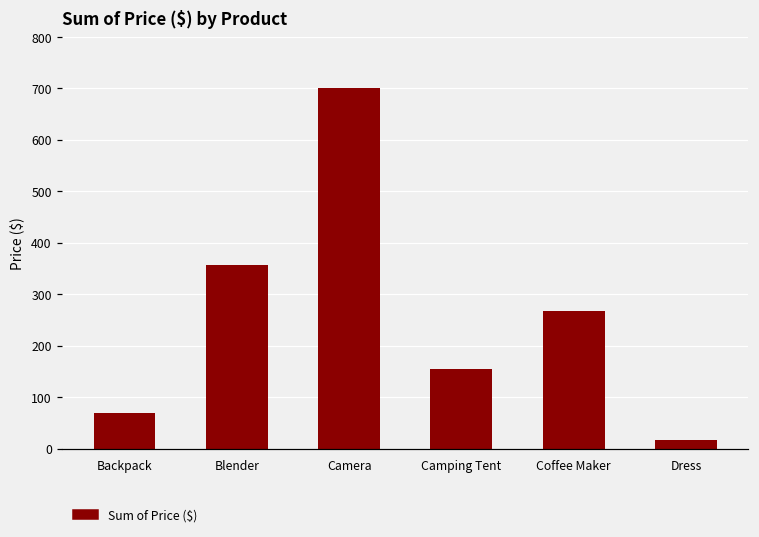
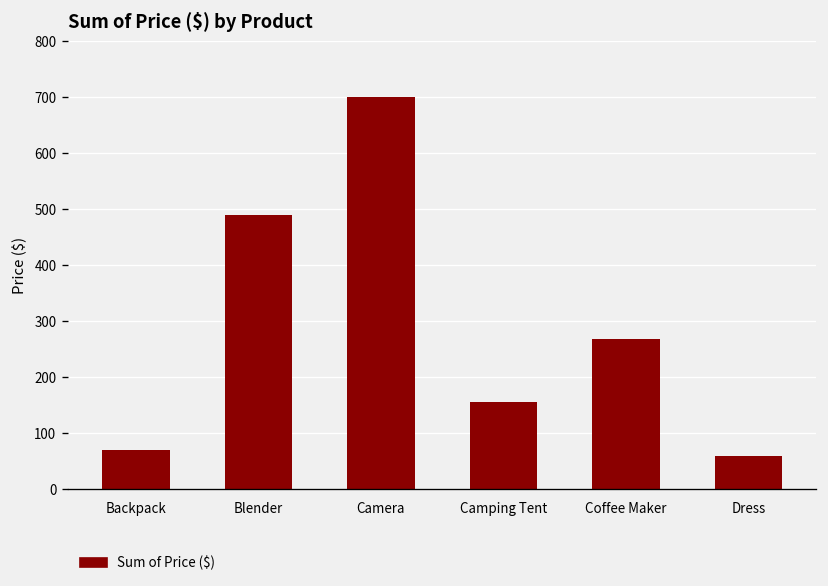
  {
    "Backpack": 70,
-   "Blender": 360,
+   "Blender": 490,
    "Camera": 700,
    "Camping Tent": 160,
    "Coffee Maker": 270,
-   "Dress": 20
+   "Dress": 60
  }
